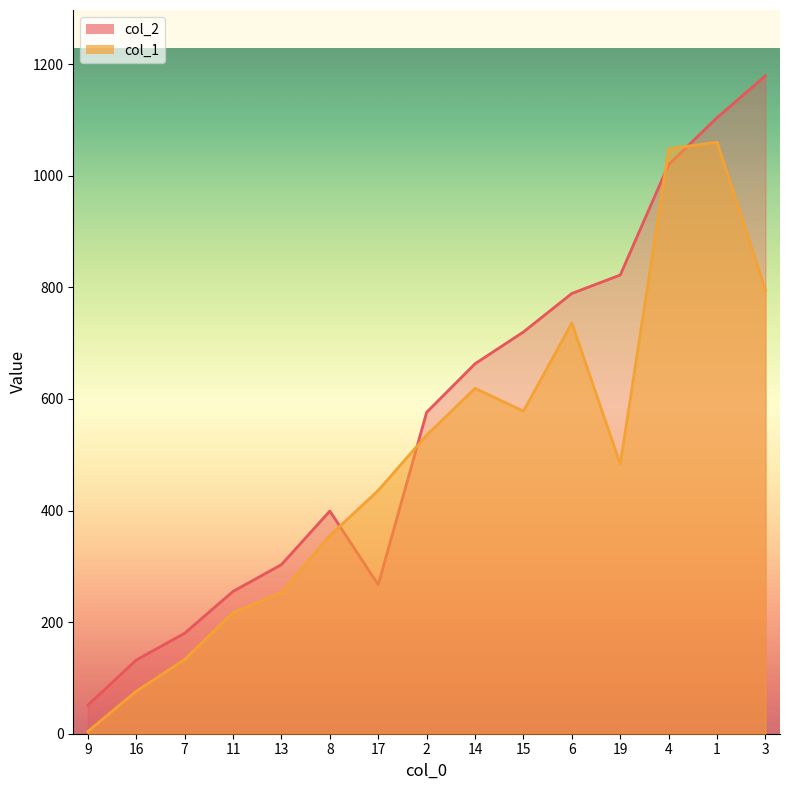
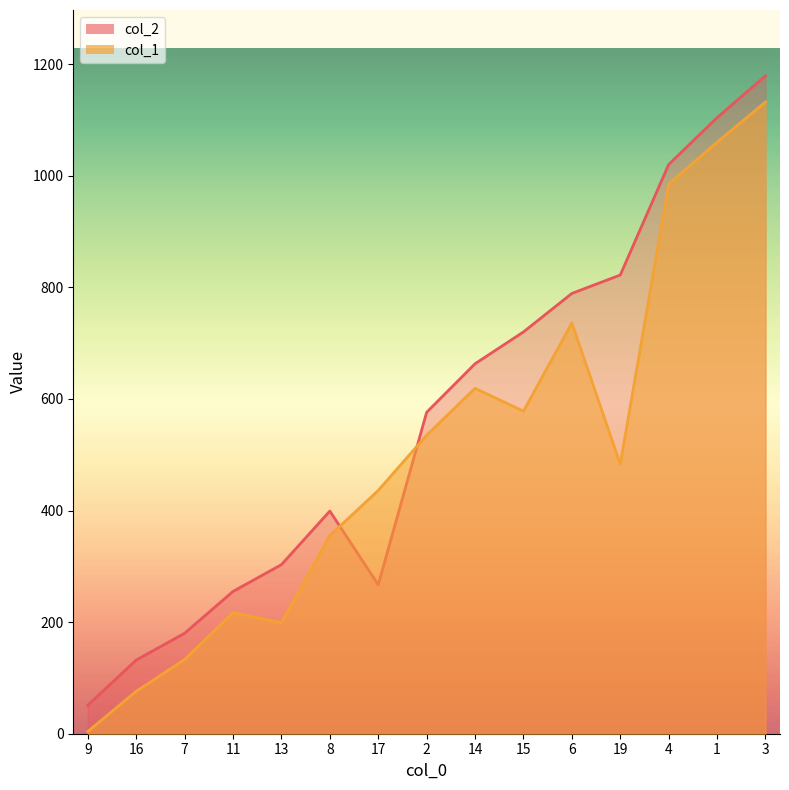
  {
    "col_2": {
      "9": 50,
      "16": 130,
      "7": 180,
      "11": 260,
      "13": 300,
      "8": 400,
      "17": 270,
      "2": 580,
      "14": 660,
      "15": 720,
      "6": 790,
      "19": 820,
      "4": 1020,
      "1": 1100,
      "3": 1180
    },
    "col_1": {
      "9": 0,
      "16": 80,
      "7": 130,
      "11": 220,
-     "13": 250,
+     "13": 200,
      "8": 360,
      "17": 440,
      "2": 540,
      "14": 620,
      "15": 580,
      "6": 740,
      "19": 480,
-     "4": 1050,
+     "4": 990,
      "1": 1060,
-     "3": 800
+     "3": 1130
    }
  }
